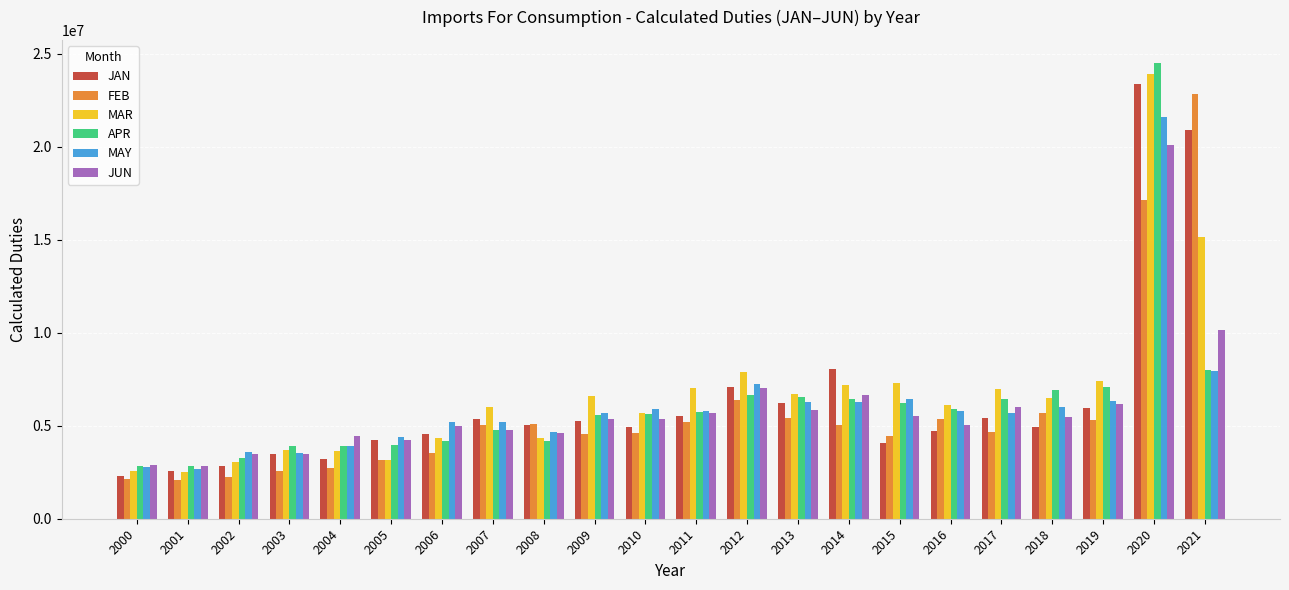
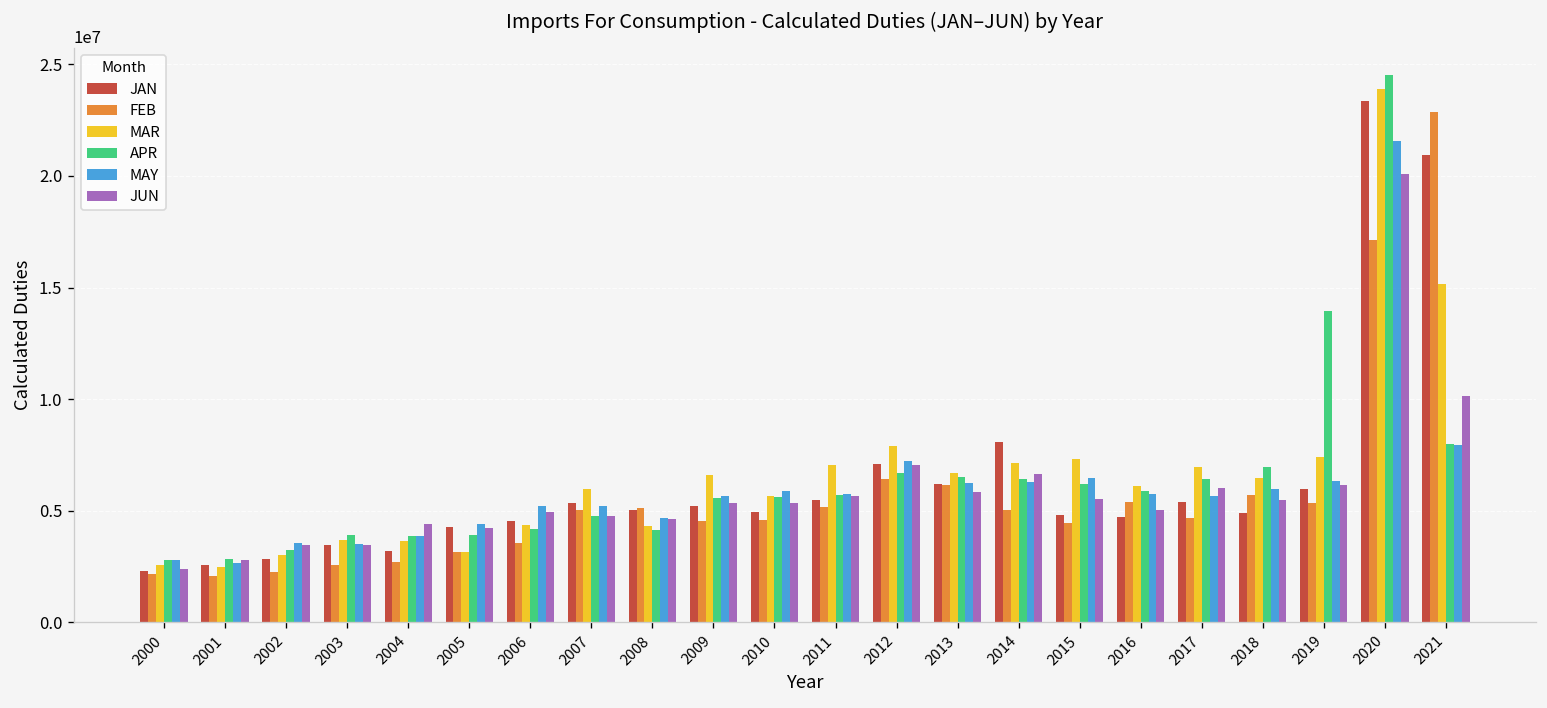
  {
    "JAN": {
      "2000": 2300000,
      "2001": 2600000,
      "2002": 2800000,
      "2003": 3500000,
      "2004": 3200000,
      "2005": 4300000,
      "2006": 4500000,
      "2007": 5300000,
      "2008": 5000000,
      "2009": 5200000,
      "2010": 4900000,
      "2011": 5500000,
      "2012": 7100000,
      "2013": 6200000,
      "2014": 8100000,
-     "2015": 4100000,
+     "2015": 4800000,
      "2016": 4700000,
      "2017": 5400000,
      "2018": 4900000,
      "2019": 6000000,
      "2020": 23400000,
      "2021": 20900000
    },
    "FEB": {
      "2000": 2100000,
      "2001": 2100000,
      "2002": 2200000,
      "2003": 2600000,
      "2004": 2700000,
      "2005": 3200000,
      "2006": 3500000,
      "2007": 5000000,
      "2008": 5100000,
      "2009": 4500000,
      "2010": 4600000,
      "2011": 5200000,
      "2012": 6400000,
-     "2013": 5400000,
+     "2013": 6200000,
      "2014": 5100000,
      "2015": 4500000,
      "2016": 5400000,
      "2017": 4700000,
      "2018": 5700000,
      "2019": 5300000,
      "2020": 17100000,
      "2021": 22800000
    },
    "MAR": {
      "2000": 2600000,
      "2001": 2500000,
      "2002": 3000000,
      "2003": 3700000,
      "2004": 3700000,
      "2005": 3200000,
      "2006": 4300000,
      "2007": 6000000,
      "2008": 4300000,
      "2009": 6600000,
      "2010": 5700000,
      "2011": 7000000,
      "2012": 7900000,
      "2013": 6700000,
      "2014": 7200000,
      "2015": 7300000,
      "2016": 6100000,
      "2017": 7000000,
      "2018": 6500000,
      "2019": 7400000,
      "2020": 23900000,
      "2021": 15100000
    },
    "APR": {
      "2000": 2800000,
      "2001": 2800000,
      "2002": 3300000,
      "2003": 3900000,
      "2004": 3900000,
      "2005": 3900000,
      "2006": 4200000,
      "2007": 4800000,
      "2008": 4200000,
      "2009": 5600000,
      "2010": 5600000,
      "2011": 5700000,
      "2012": 6700000,
      "2013": 6500000,
      "2014": 6400000,
      "2015": 6200000,
      "2016": 5900000,
      "2017": 6400000,
      "2018": 6900000,
-     "2019": 7100000,
+     "2019": 14000000,
      "2020": 24500000,
      "2021": 8000000
    },
    "MAY": {
      "2000": 2800000,
      "2001": 2700000,
      "2002": 3600000,
      "2003": 3500000,
      "2004": 3900000,
      "2005": 4400000,
      "2006": 5200000,
      "2007": 5200000,
      "2008": 4700000,
      "2009": 5700000,
      "2010": 5900000,
      "2011": 5800000,
      "2012": 7200000,
      "2013": 6300000,
      "2014": 6300000,
      "2015": 6500000,
      "2016": 5800000,
      "2017": 5700000,
      "2018": 6000000,
      "2019": 6300000,
      "2020": 21600000,
      "2021": 8000000
    },
    "JUN": {
-     "2000": 2900000,
+     "2000": 2400000,
      "2001": 2800000,
      "2002": 3500000,
      "2003": 3500000,
      "2004": 4400000,
      "2005": 4200000,
      "2006": 5000000,
      "2007": 4800000,
      "2008": 4600000,
      "2009": 5400000,
      "2010": 5400000,
      "2011": 5700000,
      "2012": 7000000,
      "2013": 5800000,
      "2014": 6700000,
      "2015": 5500000,
      "2016": 5000000,
      "2017": 6000000,
      "2018": 5500000,
      "2019": 6100000,
      "2020": 20100000,
      "2021": 10100000
    }
  }
